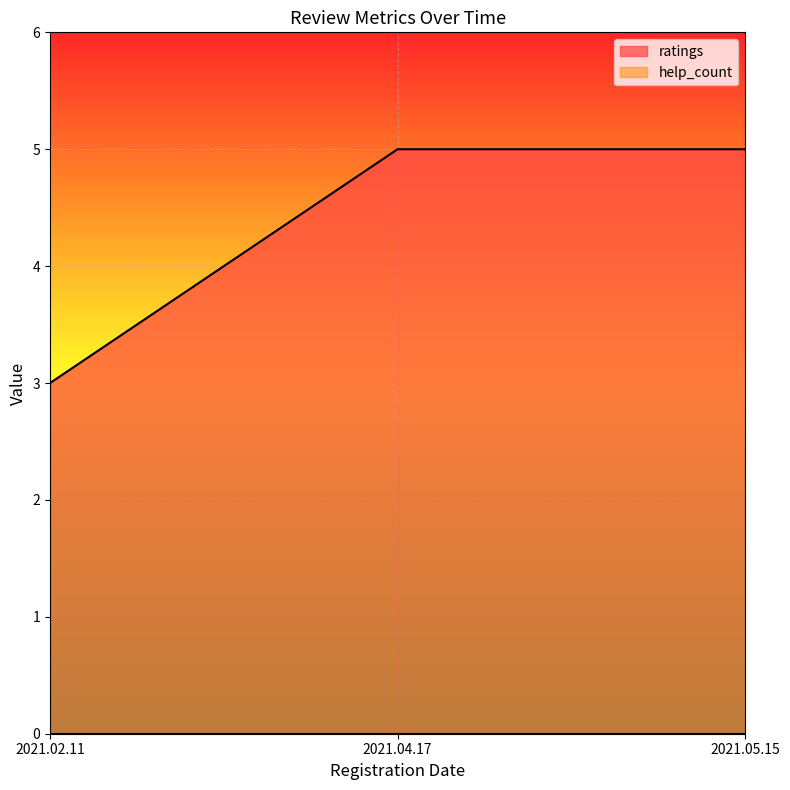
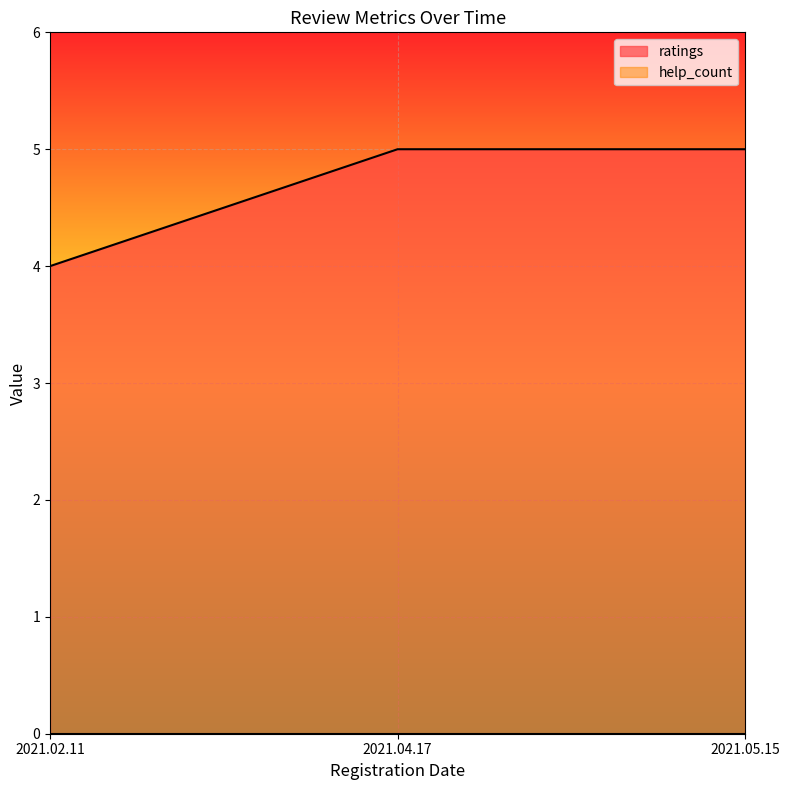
  {
    "ratings": {
-     "2021.02.11": 3,
+     "2021.02.11": 4,
      "2021.04.17": 5,
      "2021.05.15": 5
    },
    "help_count": {
      "2021.02.11": 0,
      "2021.04.17": 0,
      "2021.05.15": 0
    }
  }
